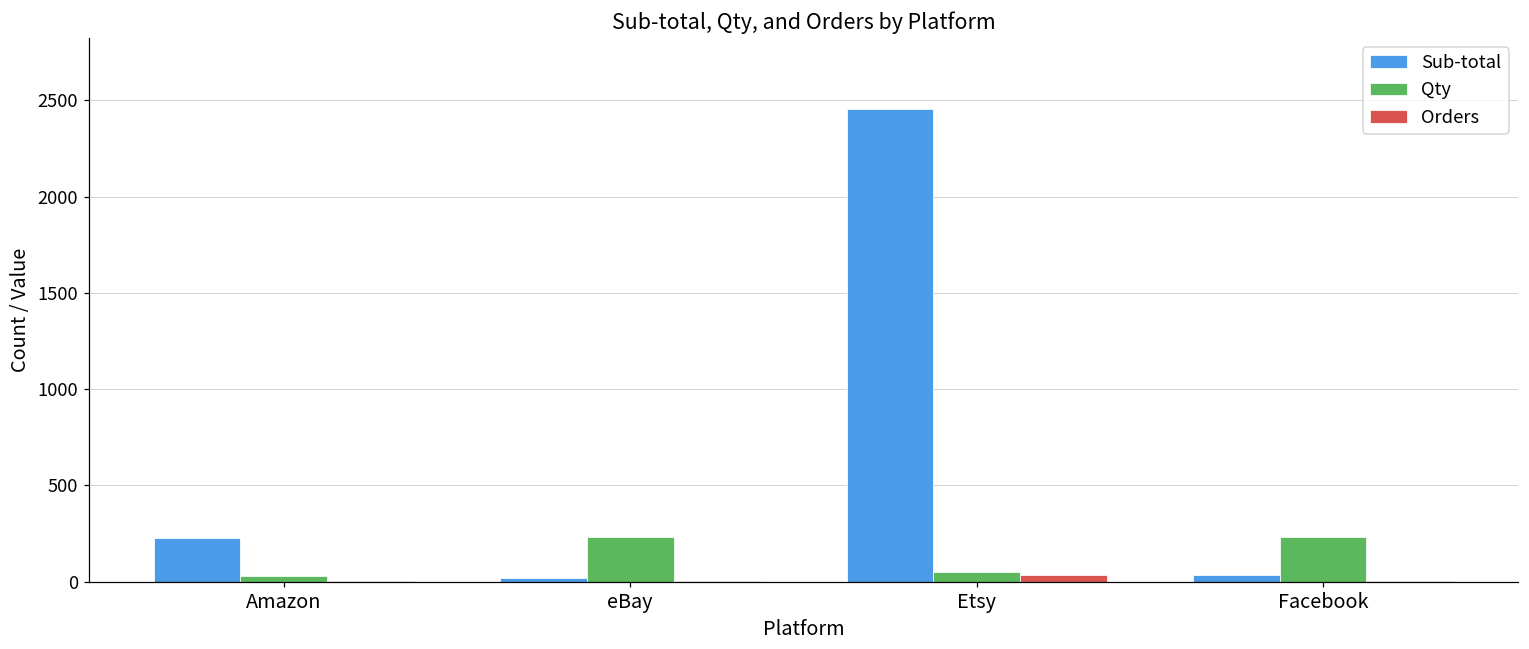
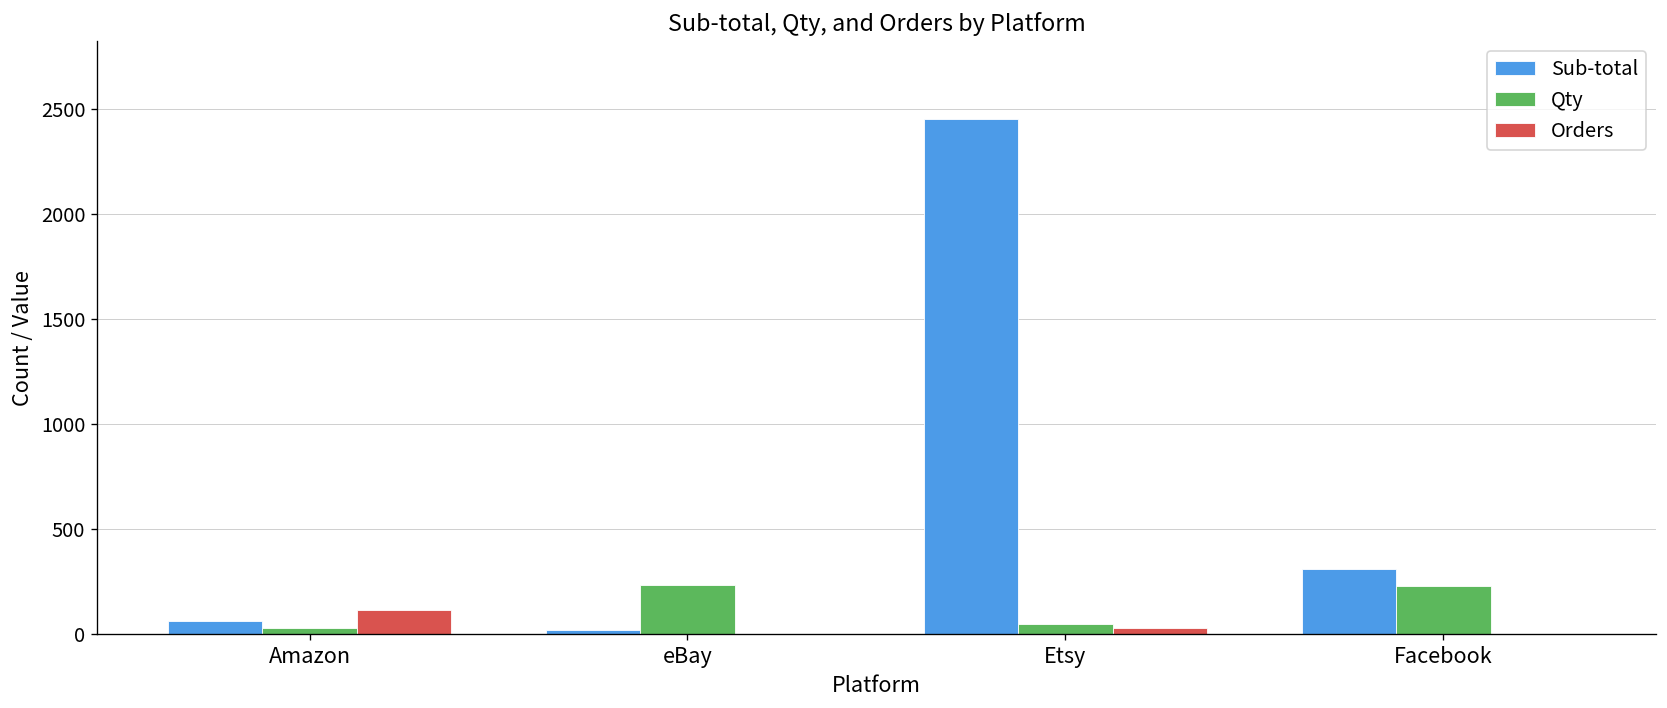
  {
    "Sub-total": {
-     "Amazon": 230,
+     "Amazon": 60,
      "eBay": 20,
      "Etsy": 2460,
-     "Facebook": 40
+     "Facebook": 310
    },
    "Qty": {
      "Amazon": 30,
      "eBay": 230,
      "Etsy": 50,
      "Facebook": 230
    },
    "Orders": {
-     "Amazon": 0,
+     "Amazon": 120,
      "Etsy": 30
    }
  }
